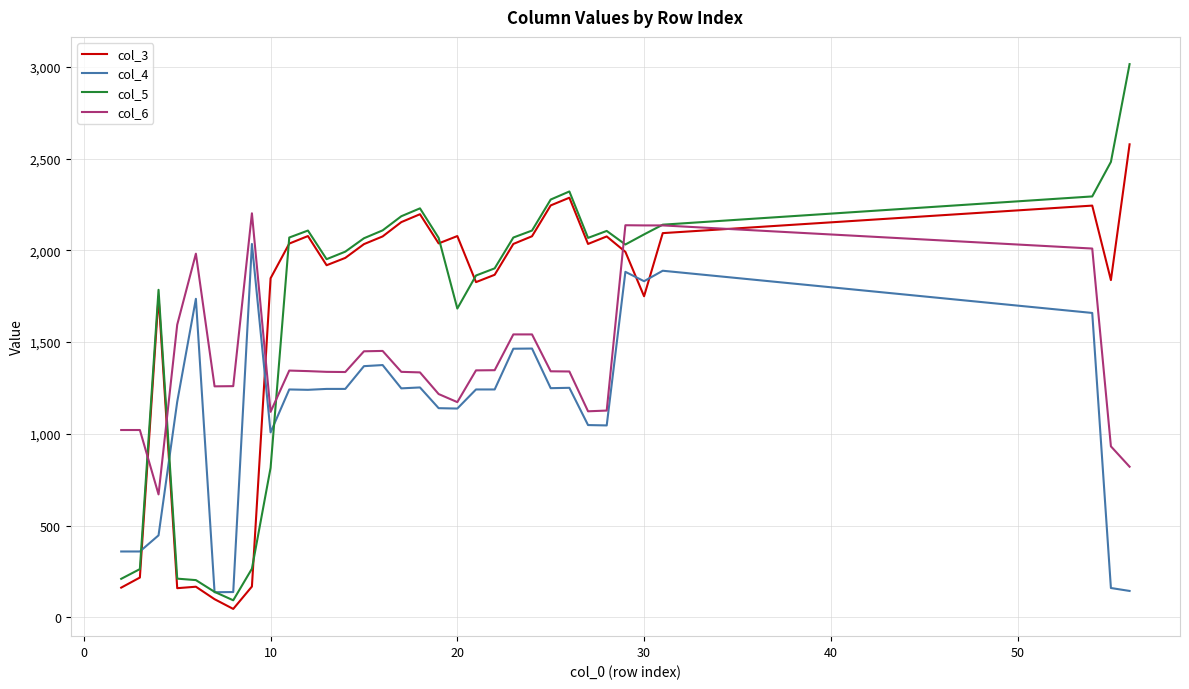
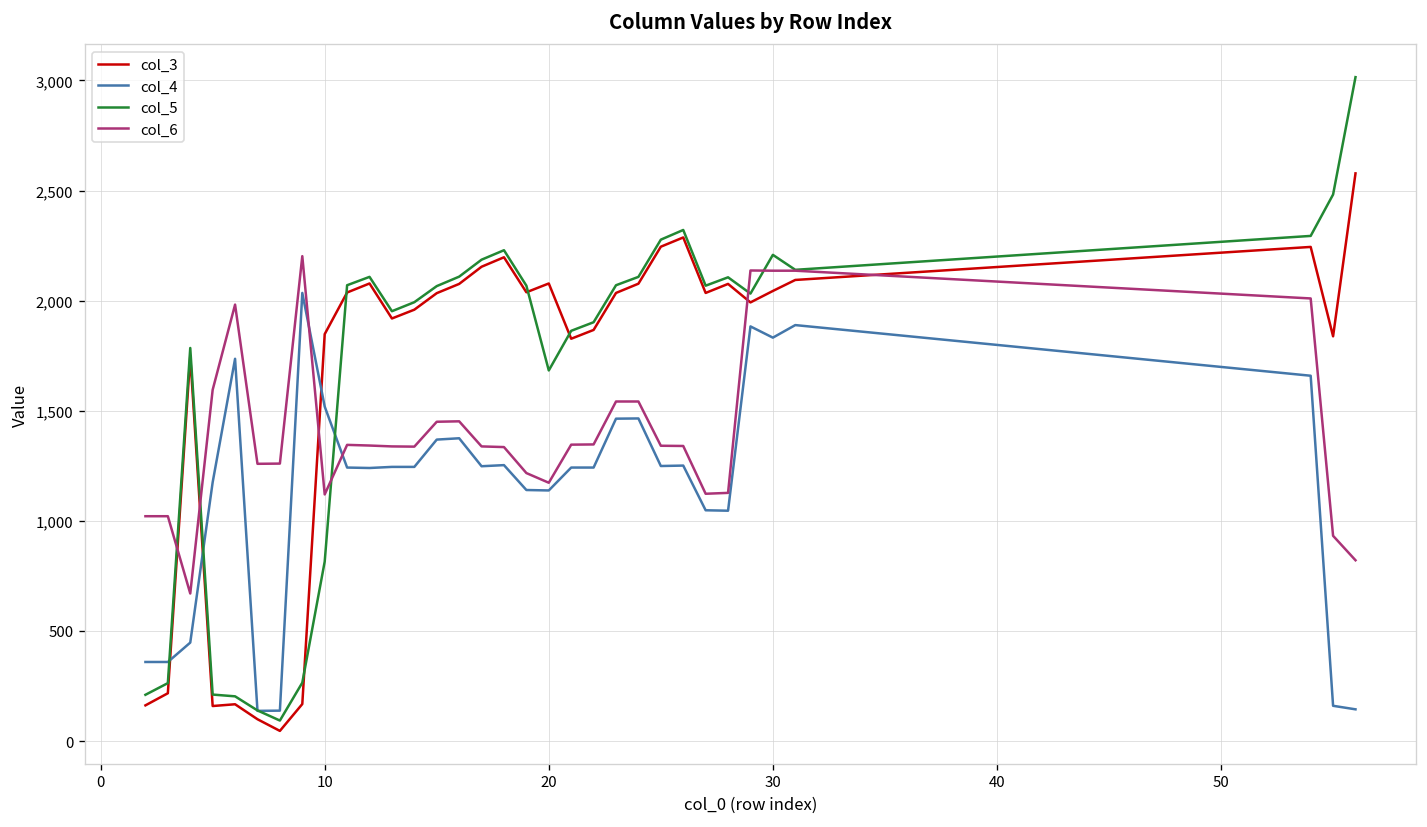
  {
    "col_3": {
      "10": "1,850",
      "20": "2,080",
-     "30": "1,750"
+     "30": "2,040"
    },
    "col_4": {
-     "10": "1,010",
+     "10": "1,520",
      "20": "1,140",
      "30": "1,830"
    },
    "col_5": {
      "10": "820",
      "20": "1,680",
-     "30": "2,090"
+     "30": "2,210"
    },
    "col_6": {
      "10": "1,120",
      "20": "1,170",
      "30": "2,140"
    }
  }
